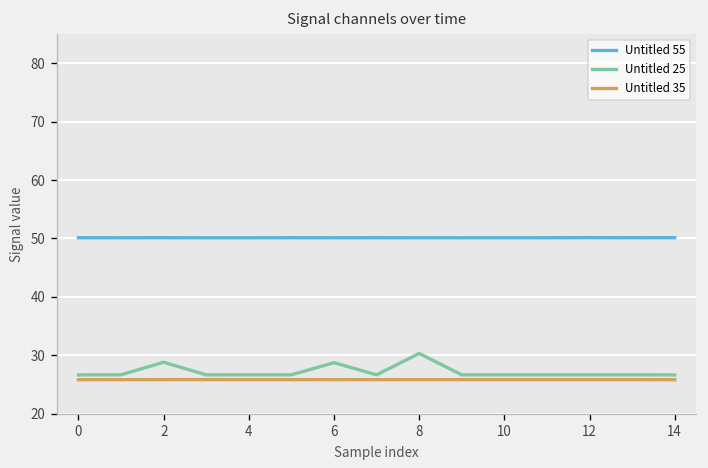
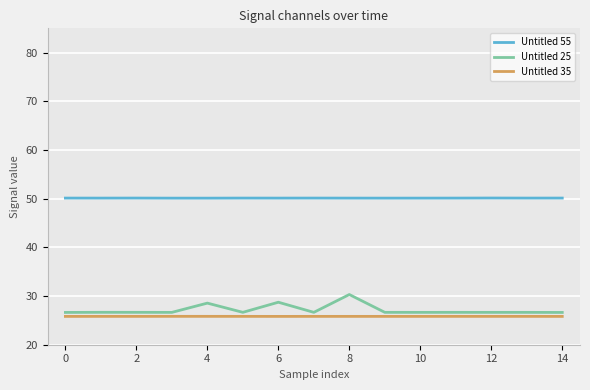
  {
    "Untitled 55": {
      "0": 50,
      "2": 50,
      "4": 50,
      "6": 50,
      "8": 50,
      "10": 50,
      "12": 50,
      "14": 50
    },
    "Untitled 25": {
      "0": 27,
-     "2": 29,
-     "4": 27,
+     "2": 27,
+     "4": 29,
      "6": 29,
      "8": 30,
      "10": 27,
      "12": 27,
      "14": 27
    },
    "Untitled 35": {
      "0": 26,
      "2": 26,
      "4": 26,
      "6": 26,
      "8": 26,
      "10": 26,
      "12": 26,
      "14": 26
    }
  }
